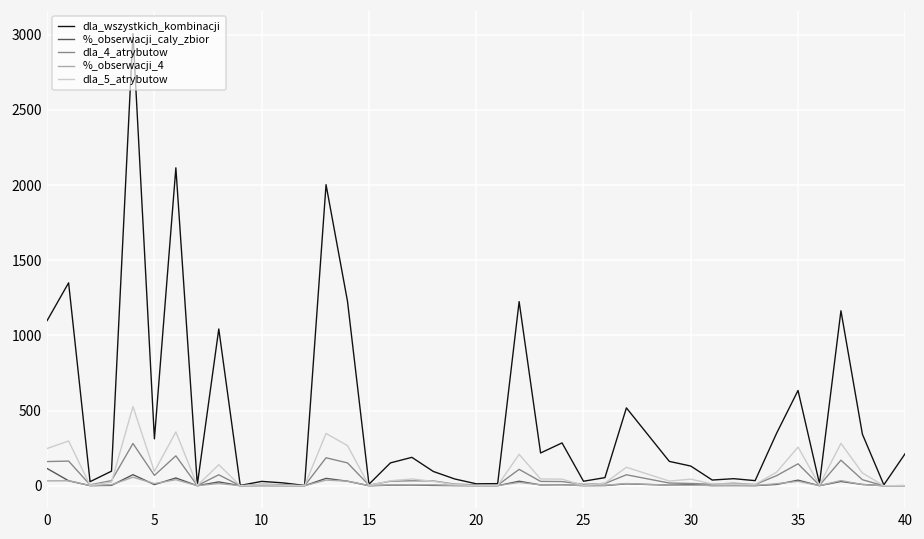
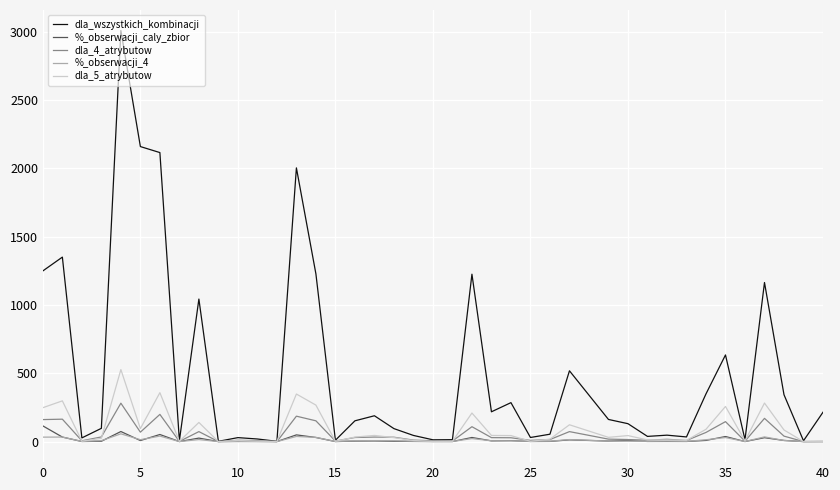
  {
    "dla_wszystkich_kombinacji": {
-     "0": 1100,
-     "5": 310,
+     "0": 1250,
+     "5": 2160,
      "10": 30,
      "25": 30,
      "30": 130,
      "35": 630,
      "40": 220
    },
    "%_obserwacji_caly_zbior": {
      "0": 110
    }
  }
